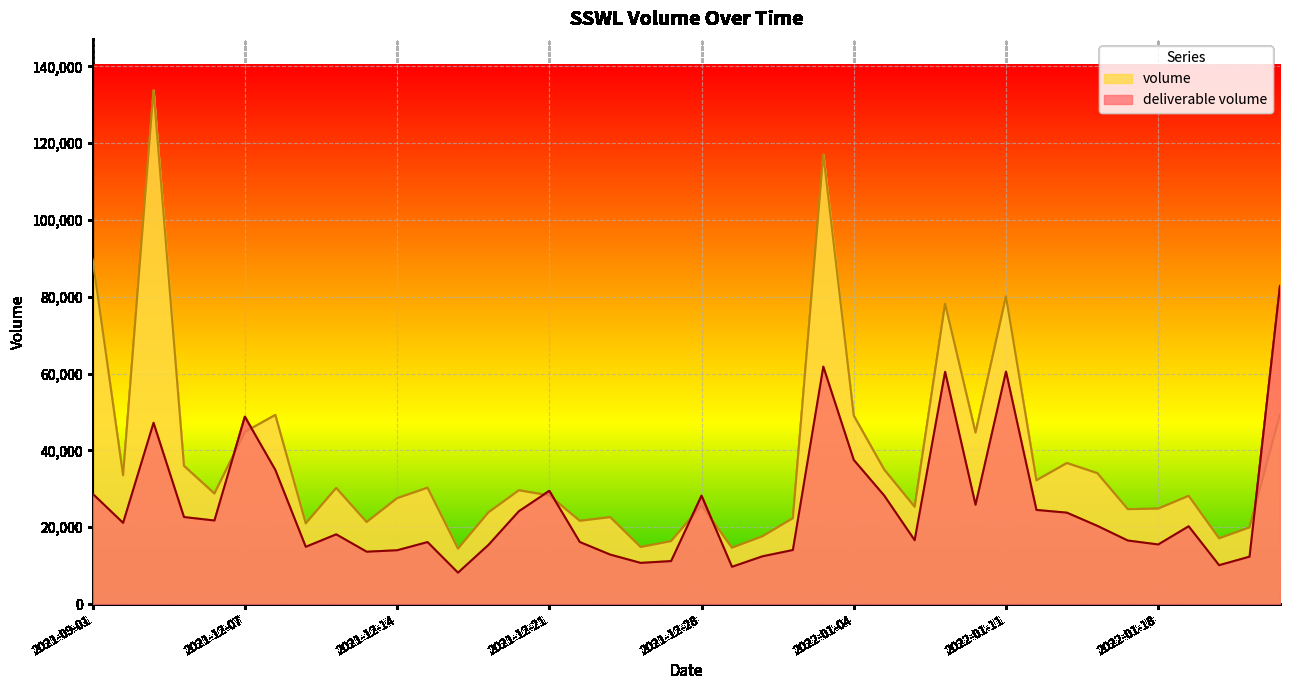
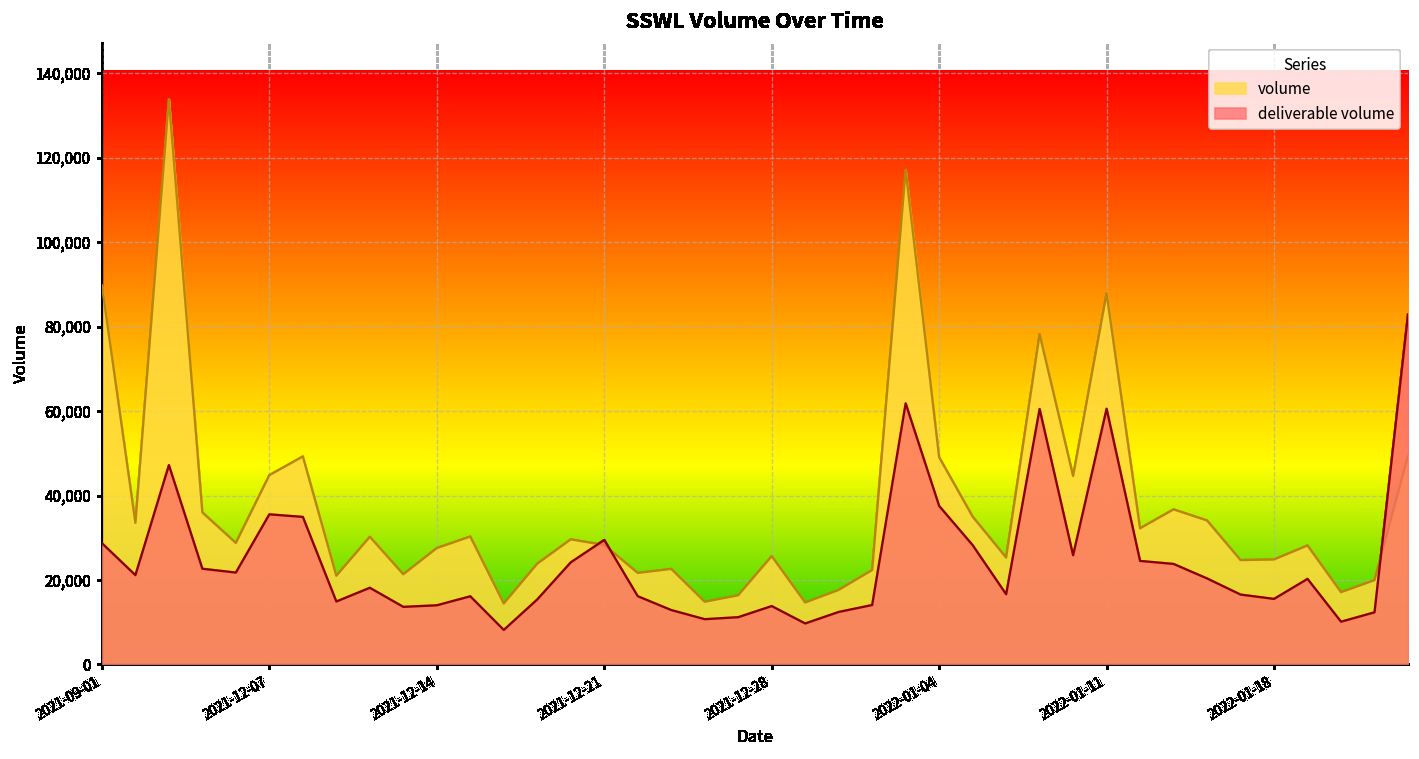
  {
    "volume": {
      "2021-09-01": "90,000",
      "2021-12-07": "45,000",
      "2021-12-14": "28,000",
      "2021-12-21": "28,000",
      "2021-12-28": "26,000",
      "2022-01-04": "49,000",
-     "2022-01-11": "80,000",
+     "2022-01-11": "88,000",
      "2022-01-18": "25,000"
    },
    "deliverable volume": {
      "2021-09-01": "29,000",
-     "2021-12-07": "49,000",
+     "2021-12-07": "36,000",
      "2021-12-14": "14,000",
      "2021-12-21": "29,000",
-     "2021-12-28": "28,000",
+     "2021-12-28": "14,000",
      "2022-01-04": "38,000",
      "2022-01-11": "61,000",
      "2022-01-18": "16,000"
    }
  }
